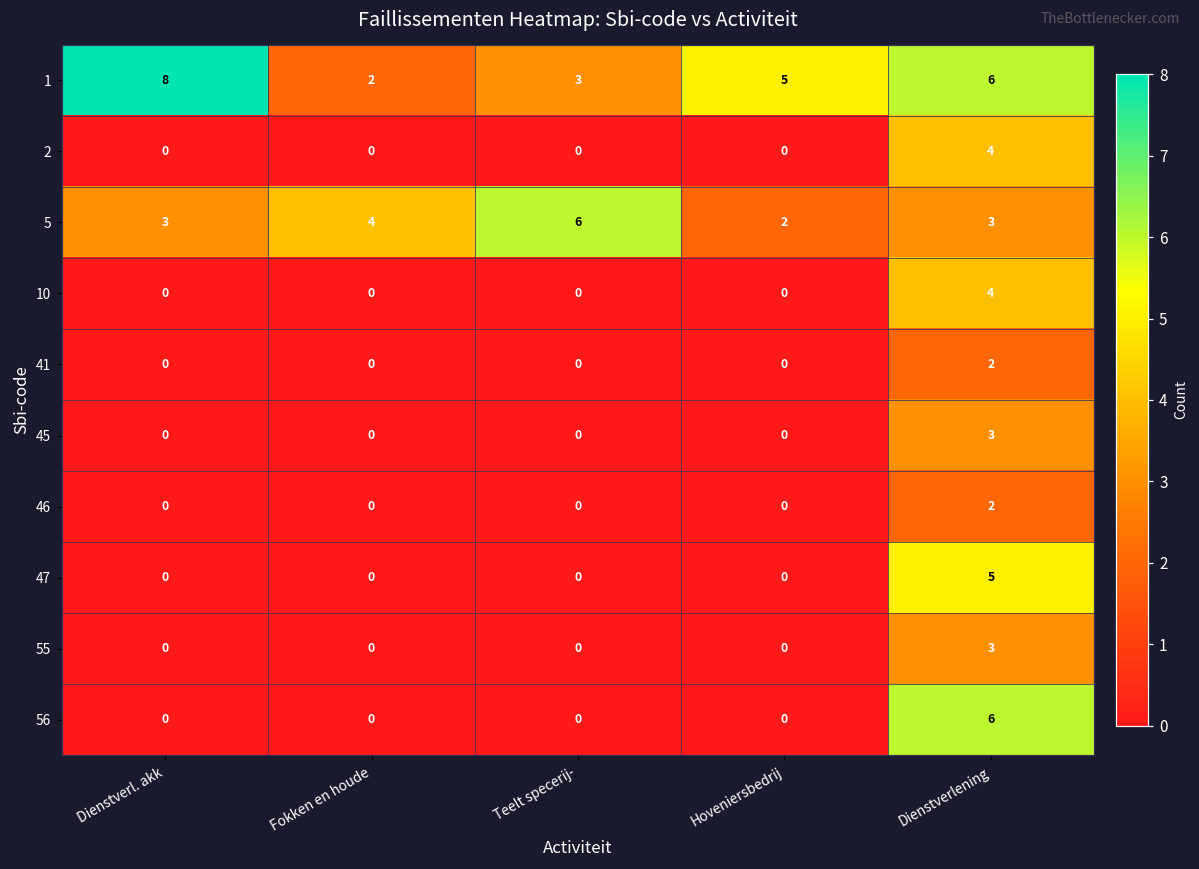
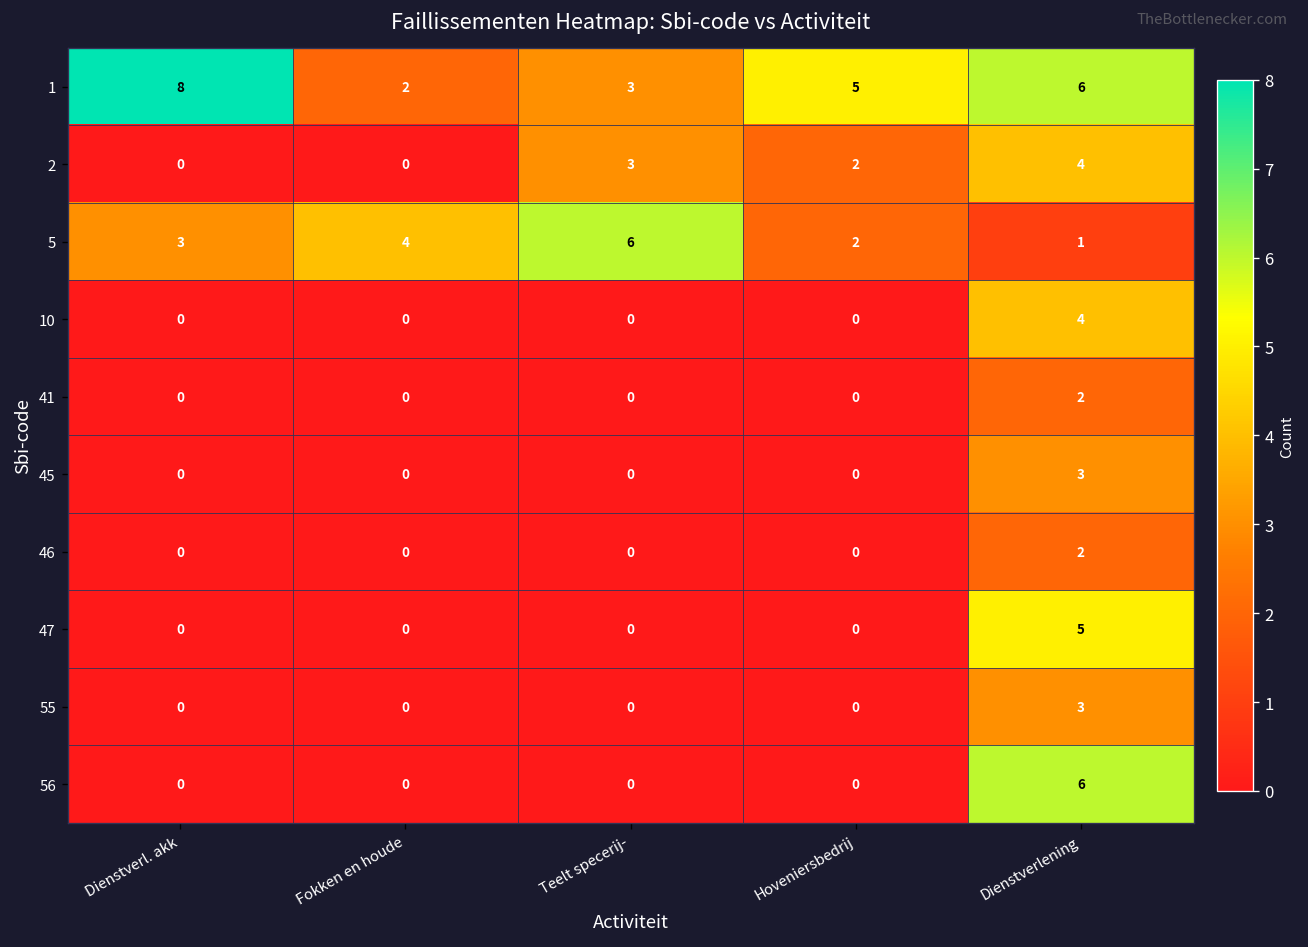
  {
    "1": {
      "Dienstverl. akk": 8,
      "Fokken en houde": 2,
      "Teelt specerij-": 3,
      "Hoveniersbedrij": 5,
      "Dienstverlening": 6
    },
    "2": {
      "Dienstverl. akk": 0,
      "Fokken en houde": 0,
-     "Teelt specerij-": 0,
-     "Hoveniersbedrij": 0,
+     "Teelt specerij-": 3,
+     "Hoveniersbedrij": 2,
      "Dienstverlening": 4
    },
    "5": {
      "Dienstverl. akk": 3,
      "Fokken en houde": 4,
      "Teelt specerij-": 6,
      "Hoveniersbedrij": 2,
-     "Dienstverlening": 3
+     "Dienstverlening": 1
    },
    "10": {
      "Dienstverl. akk": 0,
      "Fokken en houde": 0,
      "Teelt specerij-": 0,
      "Hoveniersbedrij": 0,
      "Dienstverlening": 4
    },
    "41": {
      "Dienstverl. akk": 0,
      "Fokken en houde": 0,
      "Teelt specerij-": 0,
      "Hoveniersbedrij": 0,
      "Dienstverlening": 2
    },
    "45": {
      "Dienstverl. akk": 0,
      "Fokken en houde": 0,
      "Teelt specerij-": 0,
      "Hoveniersbedrij": 0,
      "Dienstverlening": 3
    },
    "46": {
      "Dienstverl. akk": 0,
      "Fokken en houde": 0,
      "Teelt specerij-": 0,
      "Hoveniersbedrij": 0,
      "Dienstverlening": 2
    },
    "47": {
      "Dienstverl. akk": 0,
      "Fokken en houde": 0,
      "Teelt specerij-": 0,
      "Hoveniersbedrij": 0,
      "Dienstverlening": 5
    },
    "55": {
      "Dienstverl. akk": 0,
      "Fokken en houde": 0,
      "Teelt specerij-": 0,
      "Hoveniersbedrij": 0,
      "Dienstverlening": 3
    },
    "56": {
      "Dienstverl. akk": 0,
      "Fokken en houde": 0,
      "Teelt specerij-": 0,
      "Hoveniersbedrij": 0,
      "Dienstverlening": 6
    }
  }
